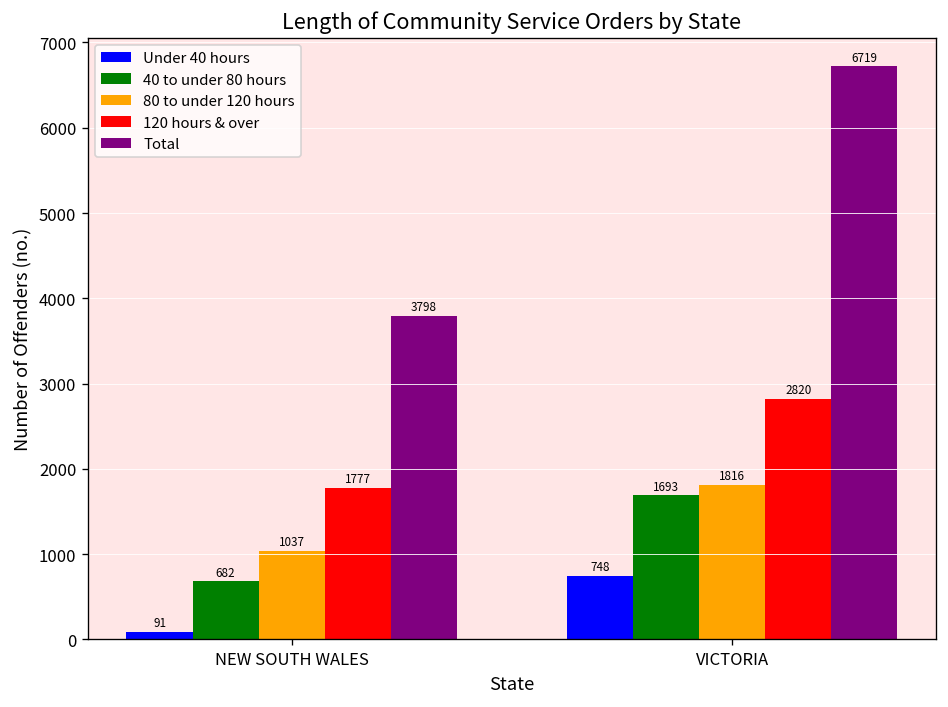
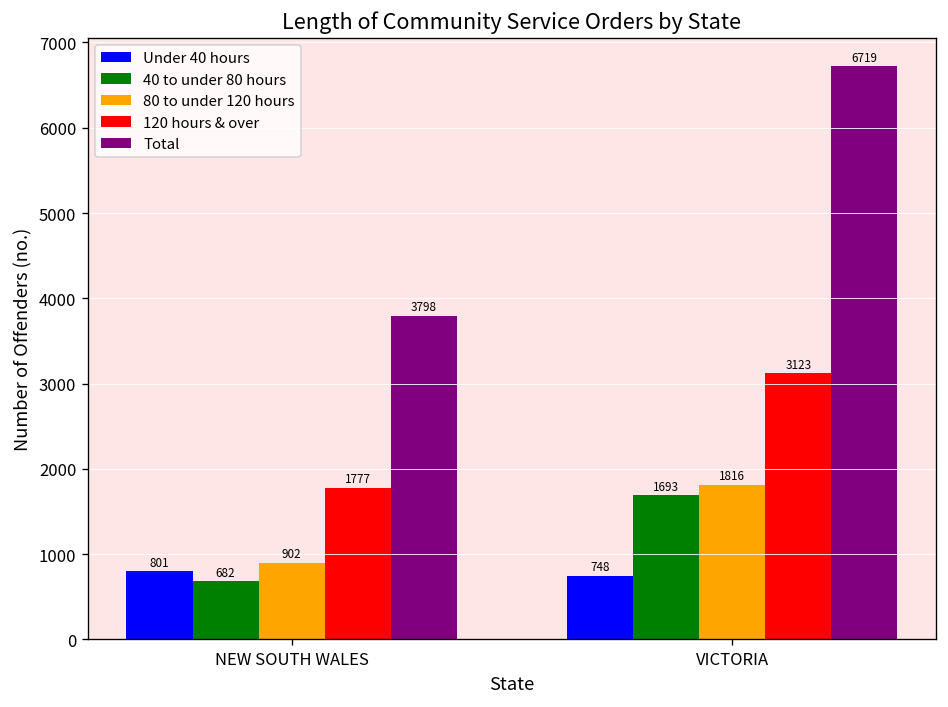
  {
    "Under 40 hours": {
-     "NEW SOUTH WALES": 91,
+     "NEW SOUTH WALES": 801,
      "VICTORIA": 748
    },
    "40 to under 80 hours": {
      "NEW SOUTH WALES": 682,
      "VICTORIA": 1693
    },
    "80 to under 120 hours": {
-     "NEW SOUTH WALES": 1037,
+     "NEW SOUTH WALES": 902,
      "VICTORIA": 1816
    },
    "120 hours & over": {
      "NEW SOUTH WALES": 1777,
-     "VICTORIA": 2820
+     "VICTORIA": 3123
    },
    "Total": {
      "NEW SOUTH WALES": 3798,
      "VICTORIA": 6719
    }
  }
